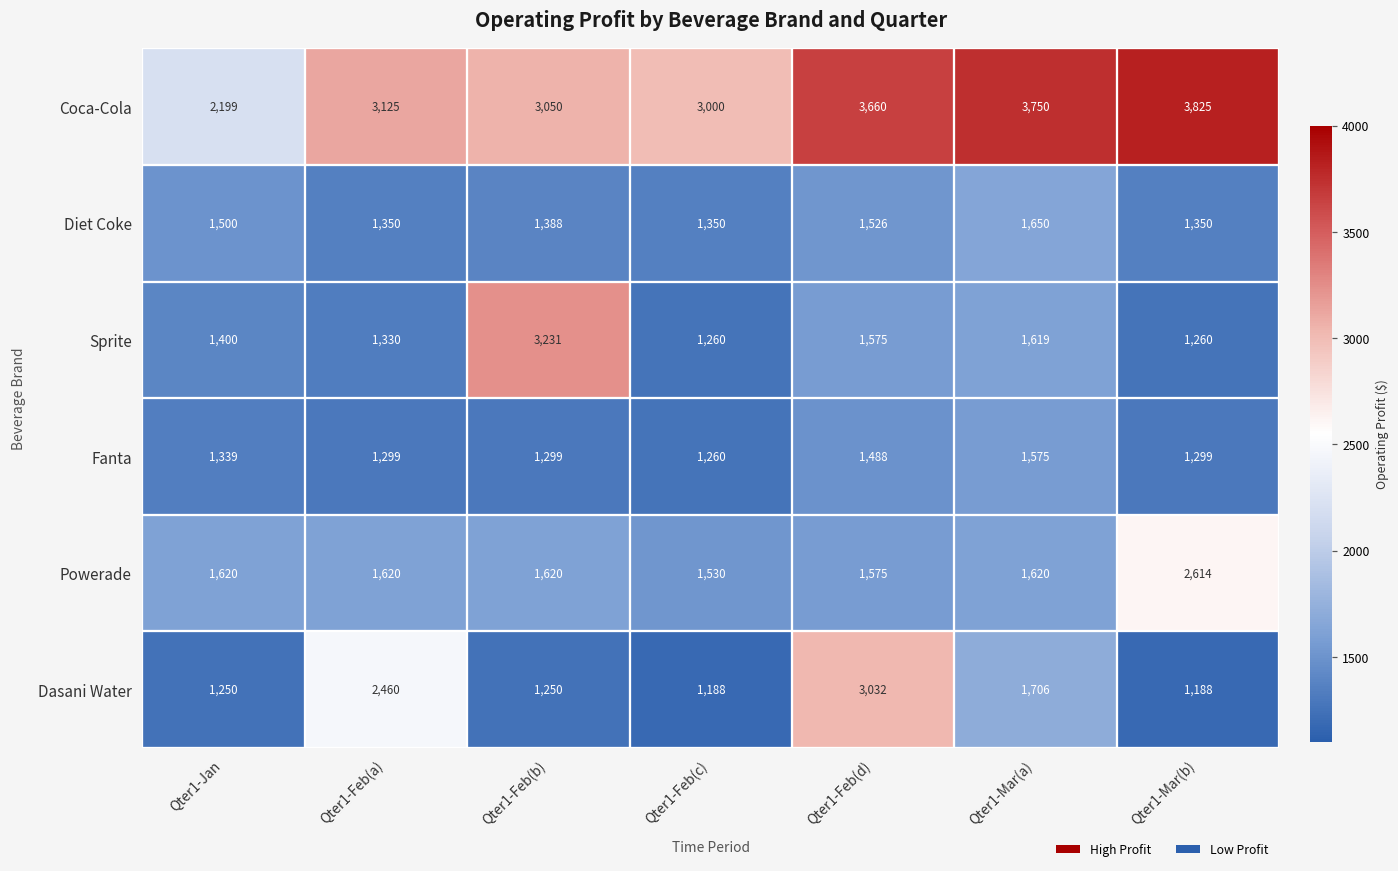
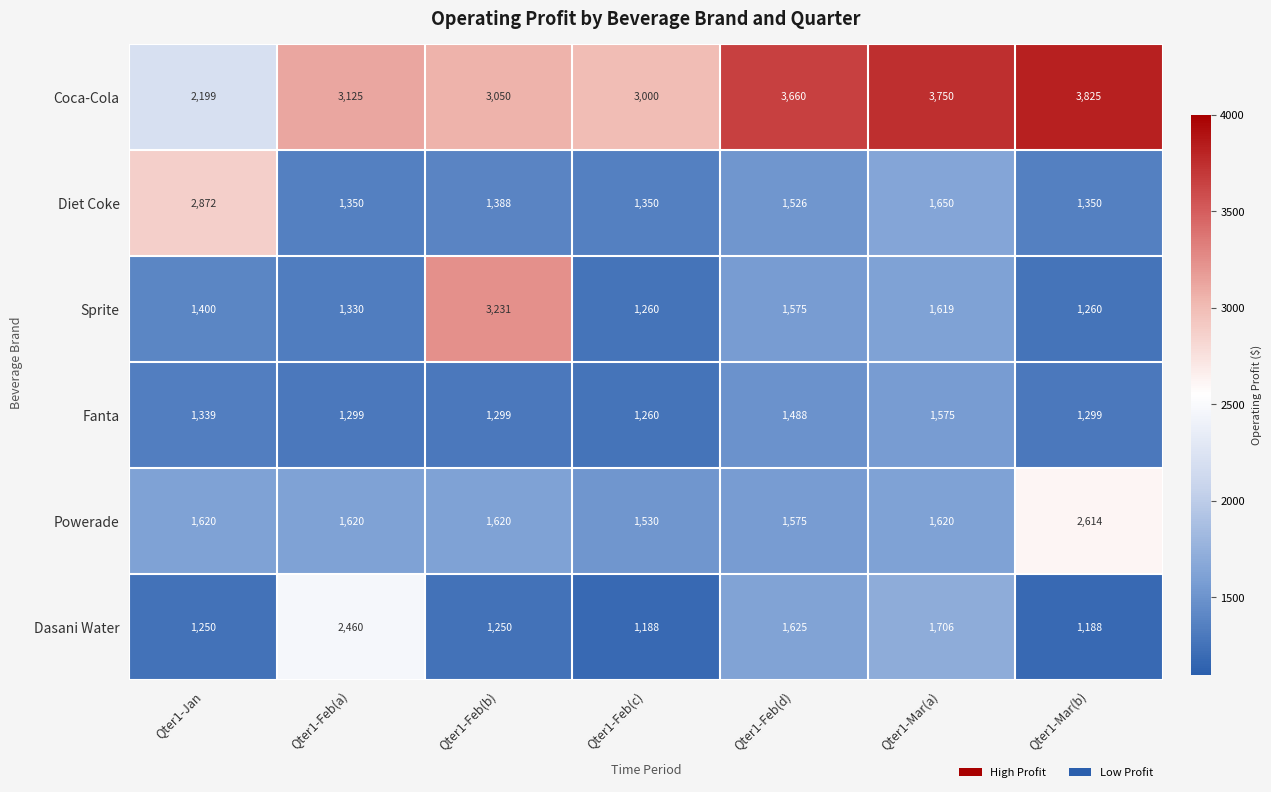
  {
    "Coca-Cola": {
      "Qter1-Jan": "2,199",
      "Qter1-Feb(a)": "3,125",
      "Qter1-Feb(b)": "3,050",
      "Qter1-Feb(c)": "3,000",
      "Qter1-Feb(d)": "3,660",
      "Qter1-Mar(a)": "3,750",
      "Qter1-Mar(b)": "3,825"
    },
    "Diet Coke": {
-     "Qter1-Jan": "1,500",
+     "Qter1-Jan": "2,872",
      "Qter1-Feb(a)": "1,350",
      "Qter1-Feb(b)": "1,388",
      "Qter1-Feb(c)": "1,350",
      "Qter1-Feb(d)": "1,526",
      "Qter1-Mar(a)": "1,650",
      "Qter1-Mar(b)": "1,350"
    },
    "Sprite": {
      "Qter1-Jan": "1,400",
      "Qter1-Feb(a)": "1,330",
      "Qter1-Feb(b)": "3,231",
      "Qter1-Feb(c)": "1,260",
      "Qter1-Feb(d)": "1,575",
      "Qter1-Mar(a)": "1,619",
      "Qter1-Mar(b)": "1,260"
    },
    "Fanta": {
      "Qter1-Jan": "1,339",
      "Qter1-Feb(a)": "1,299",
      "Qter1-Feb(b)": "1,299",
      "Qter1-Feb(c)": "1,260",
      "Qter1-Feb(d)": "1,488",
      "Qter1-Mar(a)": "1,575",
      "Qter1-Mar(b)": "1,299"
    },
    "Powerade": {
      "Qter1-Jan": "1,620",
      "Qter1-Feb(a)": "1,620",
      "Qter1-Feb(b)": "1,620",
      "Qter1-Feb(c)": "1,530",
      "Qter1-Feb(d)": "1,575",
      "Qter1-Mar(a)": "1,620",
      "Qter1-Mar(b)": "2,614"
    },
    "Dasani Water": {
      "Qter1-Jan": "1,250",
      "Qter1-Feb(a)": "2,460",
      "Qter1-Feb(b)": "1,250",
      "Qter1-Feb(c)": "1,188",
-     "Qter1-Feb(d)": "3,032",
+     "Qter1-Feb(d)": "1,625",
      "Qter1-Mar(a)": "1,706",
      "Qter1-Mar(b)": "1,188"
    }
  }
